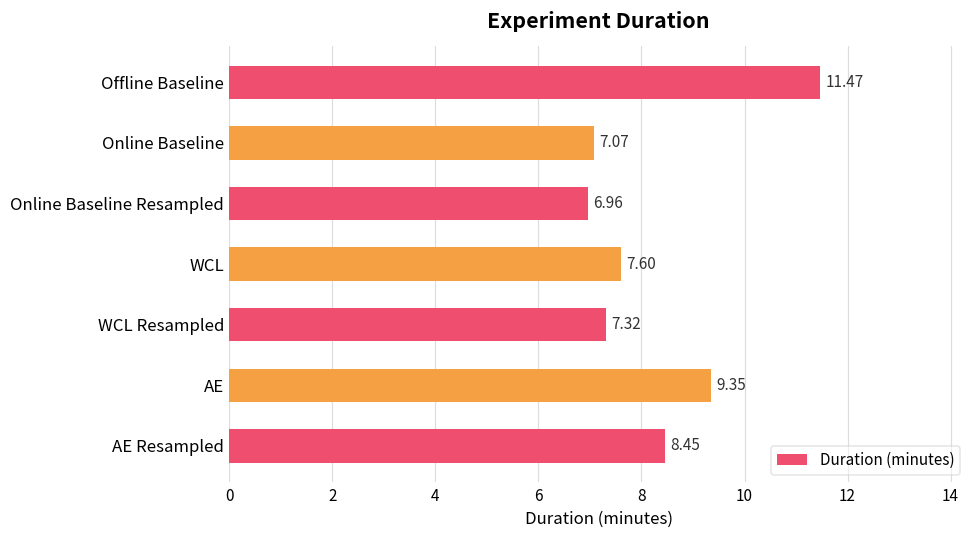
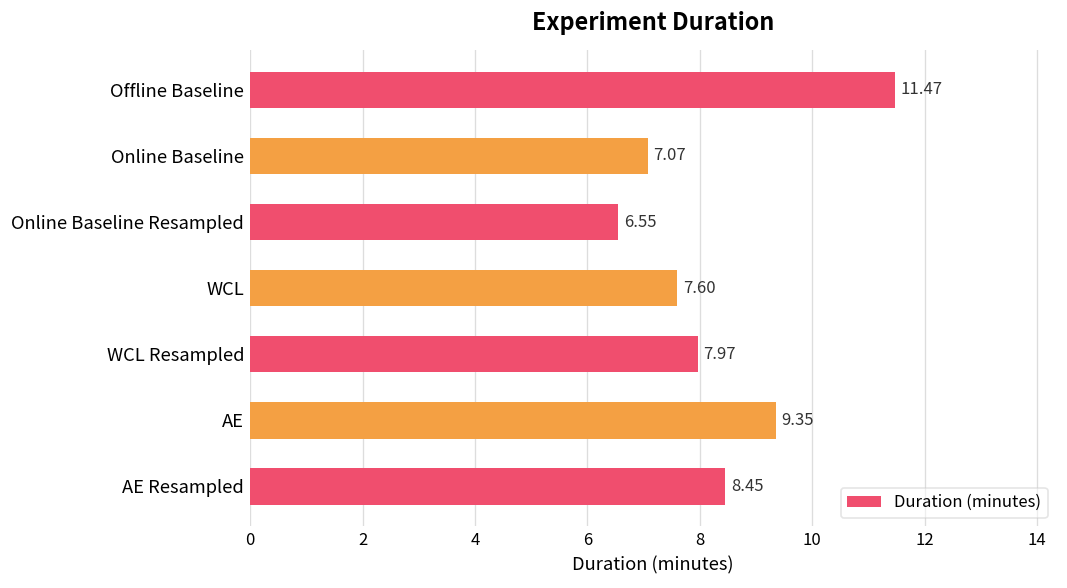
  {
    "Offline Baseline": 11.47,
    "Online Baseline": 7.07,
-   "Online Baseline Resampled": 6.96,
+   "Online Baseline Resampled": 6.55,
    "WCL": 7.60,
-   "WCL Resampled": 7.32,
+   "WCL Resampled": 7.97,
    "AE": 9.35,
    "AE Resampled": 8.45
  }
